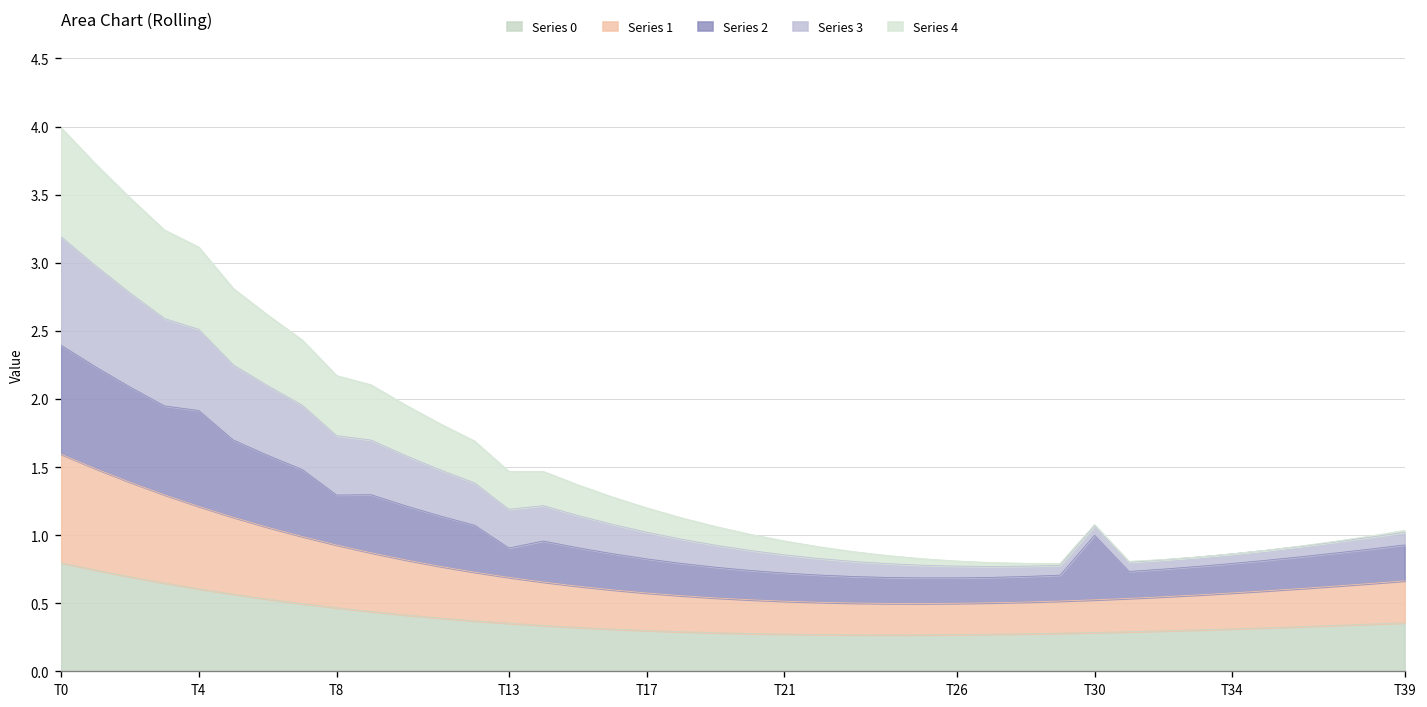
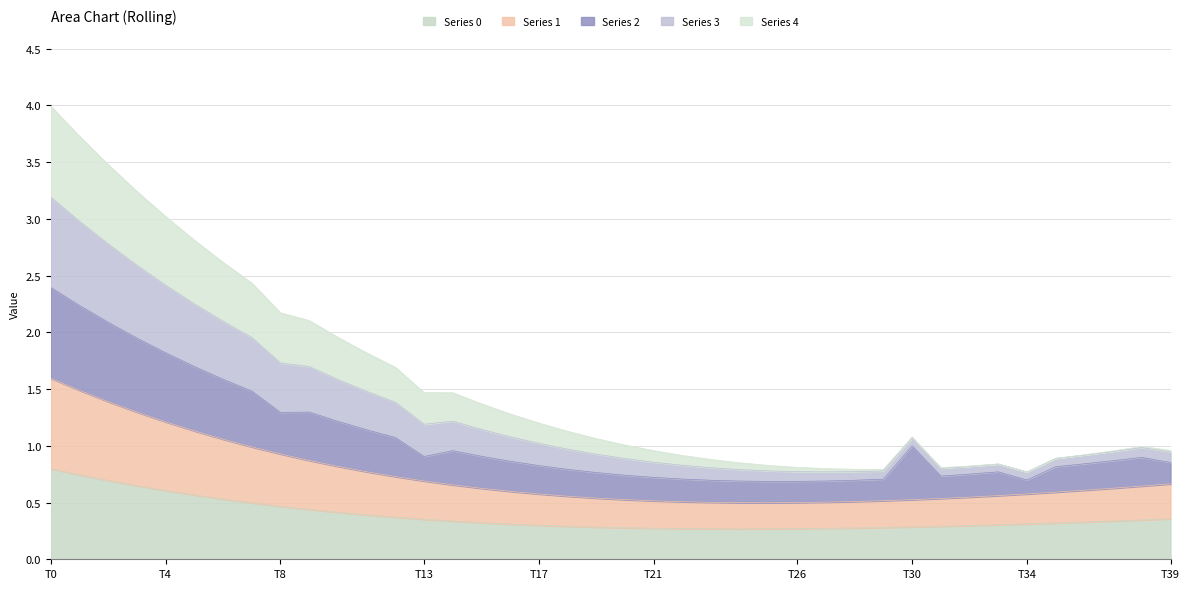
  {
    "Series 2": {
      "T0": 0.80,
-     "T4": 0.70,
+     "T4": 0.61,
      "T8": 0.37,
      "T13": 0.22,
      "T17": 0.25,
      "T21": 0.21,
      "T26": 0.19,
      "T30": 0.47,
-     "T34": 0.22,
-     "T39": 0.26
+     "T34": 0.12,
+     "T39": 0.19
    }
  }
